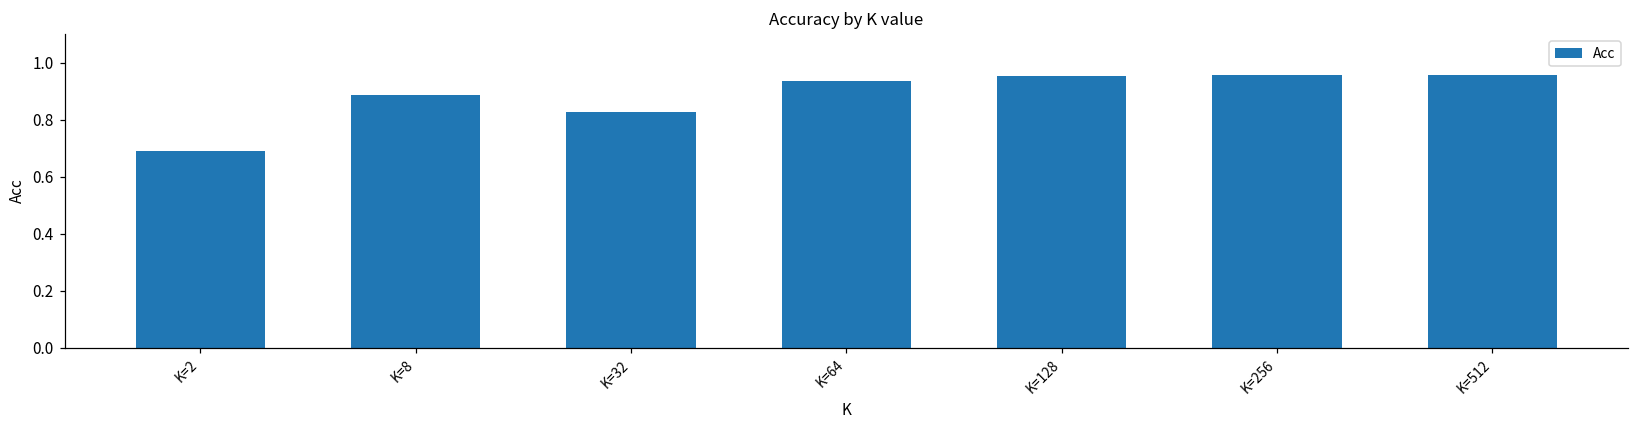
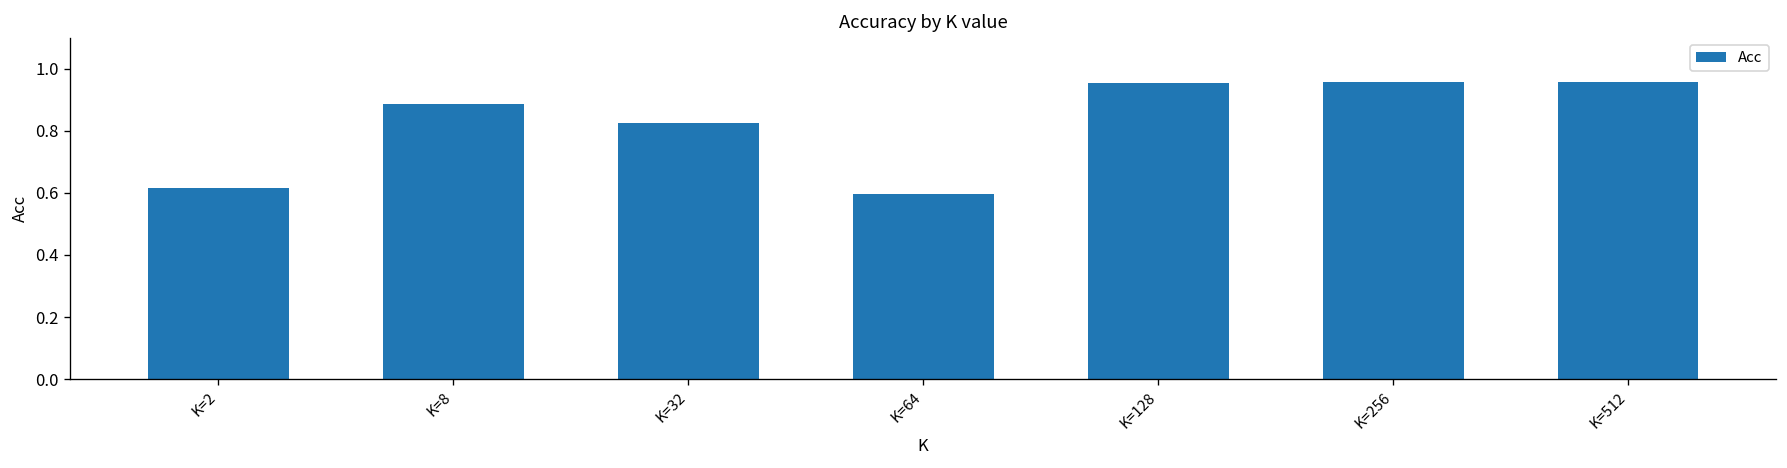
  {
-   "K=2": 0.69,
+   "K=2": 0.62,
    "K=8": 0.89,
    "K=32": 0.83,
-   "K=64": 0.94,
+   "K=64": 0.60,
    "K=128": 0.95,
    "K=256": 0.96,
    "K=512": 0.96
  }
